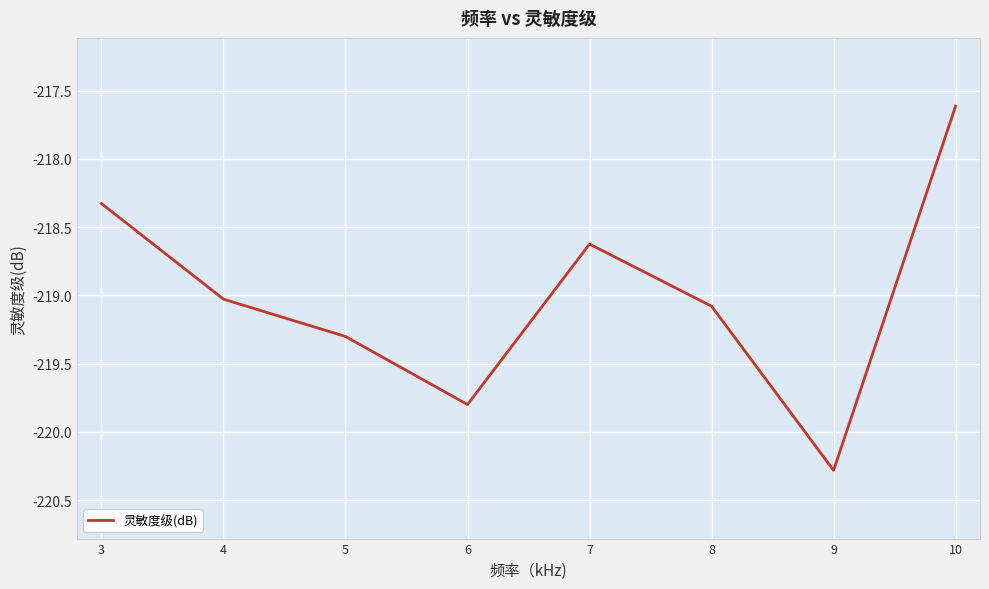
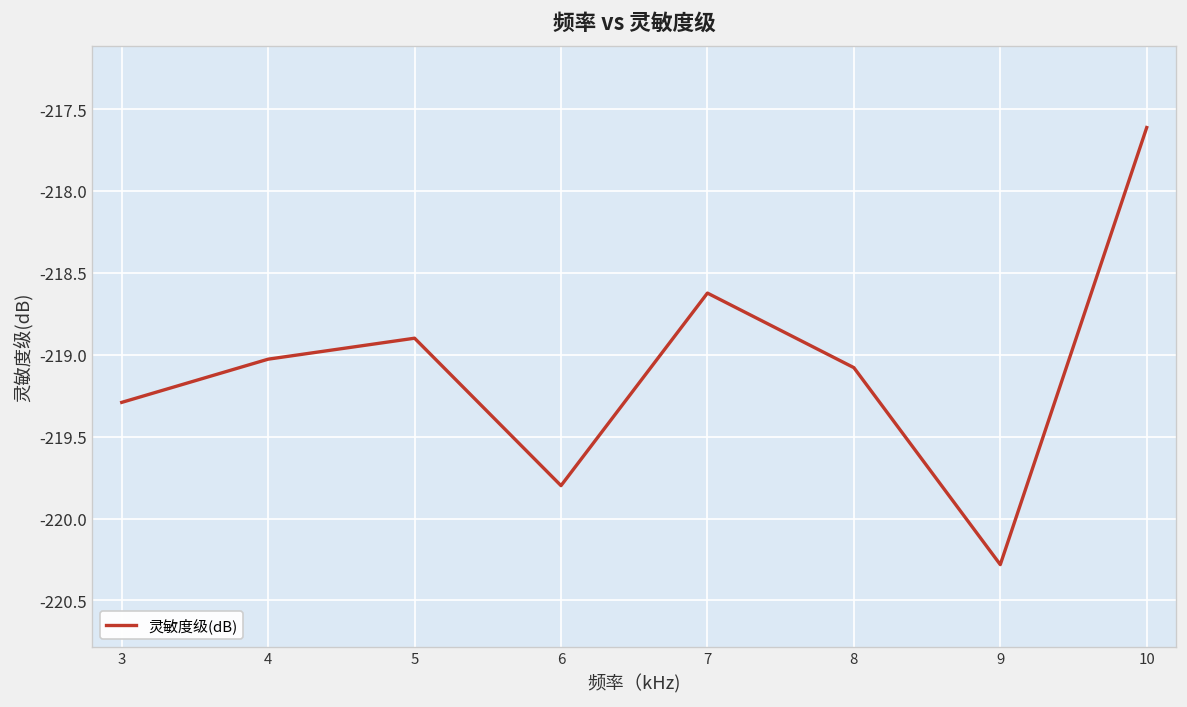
  {
-   "3": -218.33,
+   "3": -219.29,
    "4": -219.03,
-   "5": -219.30,
+   "5": -218.90,
    "6": -219.80,
    "7": -218.62,
    "8": -219.08,
    "9": -220.28,
    "10": -217.61
  }
